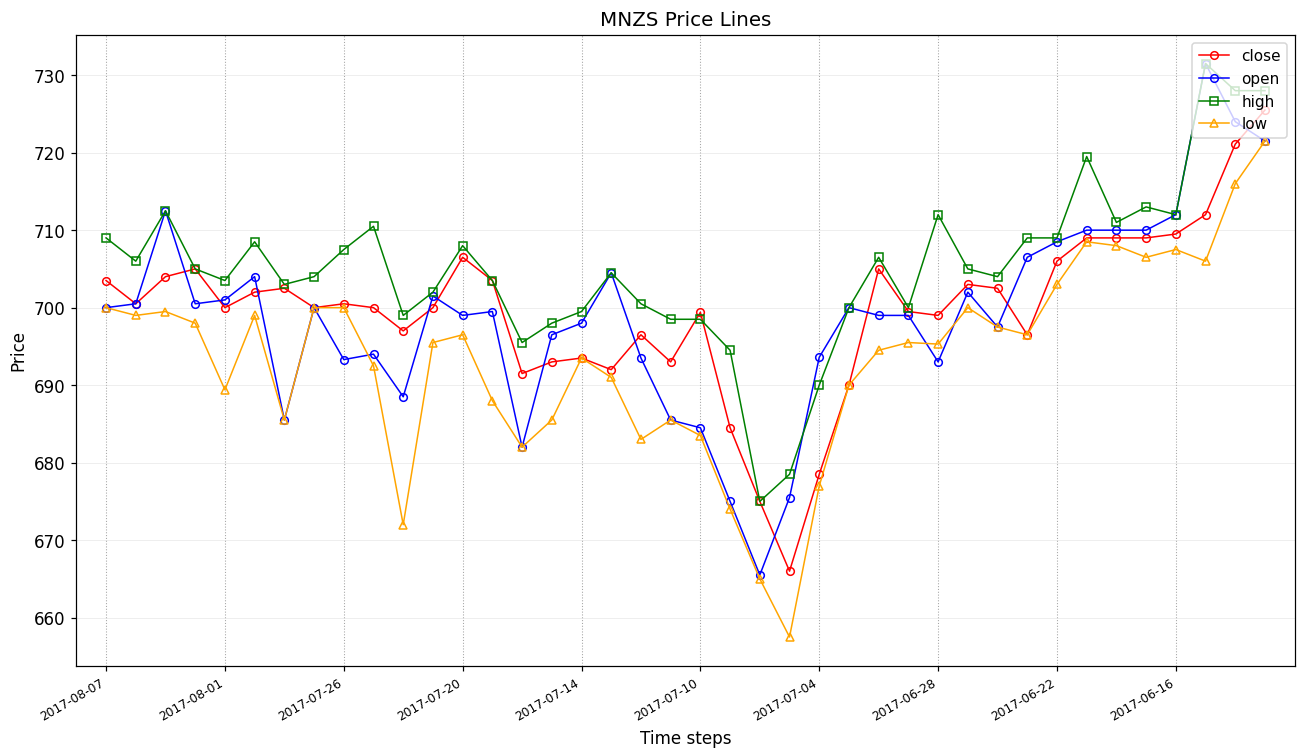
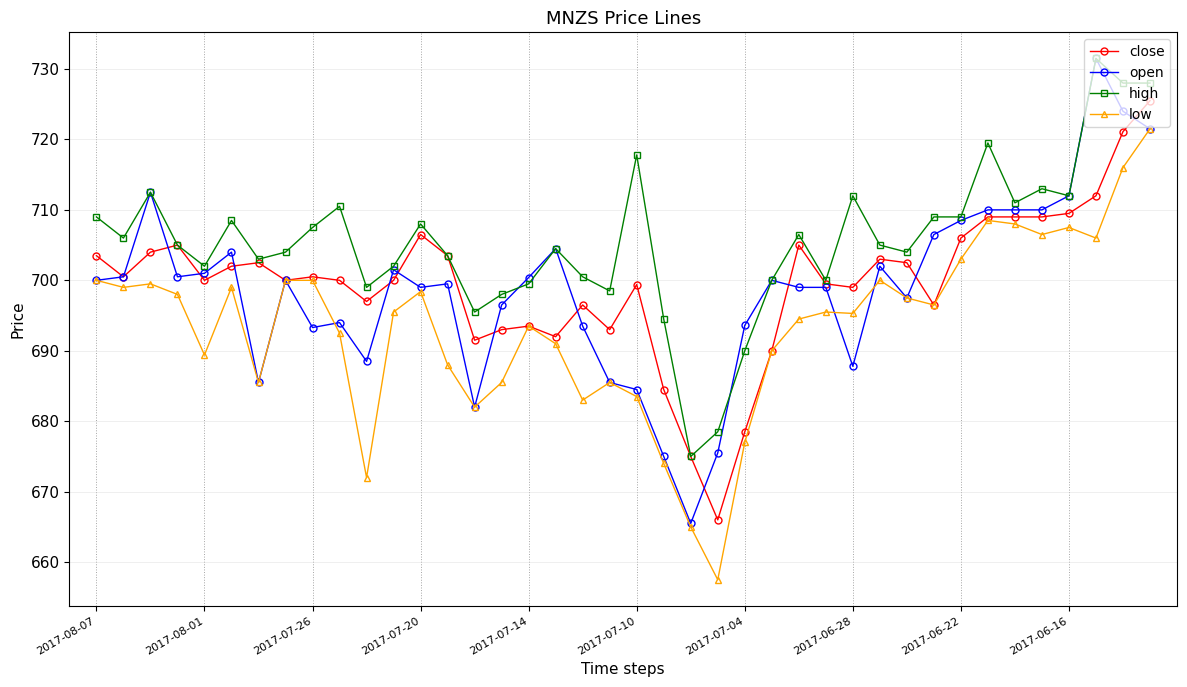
  {
    "close": {
      "2017-08-07": 704,
      "2017-08-01": 700,
      "2017-07-26": 701,
      "2017-07-20": 707,
      "2017-07-10": 699,
      "2017-07-04": 679,
      "2017-06-28": 699,
      "2017-06-22": 706,
      "2017-06-16": 710
    },
    "open": {
      "2017-08-01": 701,
      "2017-07-26": 693,
      "2017-07-20": 699,
-     "2017-07-14": 698,
+     "2017-07-14": 700,
      "2017-07-10": 685,
      "2017-07-04": 694,
-     "2017-06-28": 693,
+     "2017-06-28": 688,
      "2017-06-22": 709
    },
    "high": {
      "2017-08-07": 709,
-     "2017-08-01": 704,
+     "2017-08-01": 702,
      "2017-07-26": 708,
      "2017-07-20": 708,
      "2017-07-14": 700,
-     "2017-07-10": 699,
+     "2017-07-10": 718,
      "2017-07-04": 690,
      "2017-06-28": 712,
      "2017-06-22": 709
    },
    "low": {
      "2017-08-01": 689,
      "2017-07-26": 700,
-     "2017-07-20": 697,
+     "2017-07-20": 698,
      "2017-07-10": 684,
      "2017-07-04": 677,
      "2017-06-28": 695,
      "2017-06-22": 703,
      "2017-06-16": 708
    }
  }
